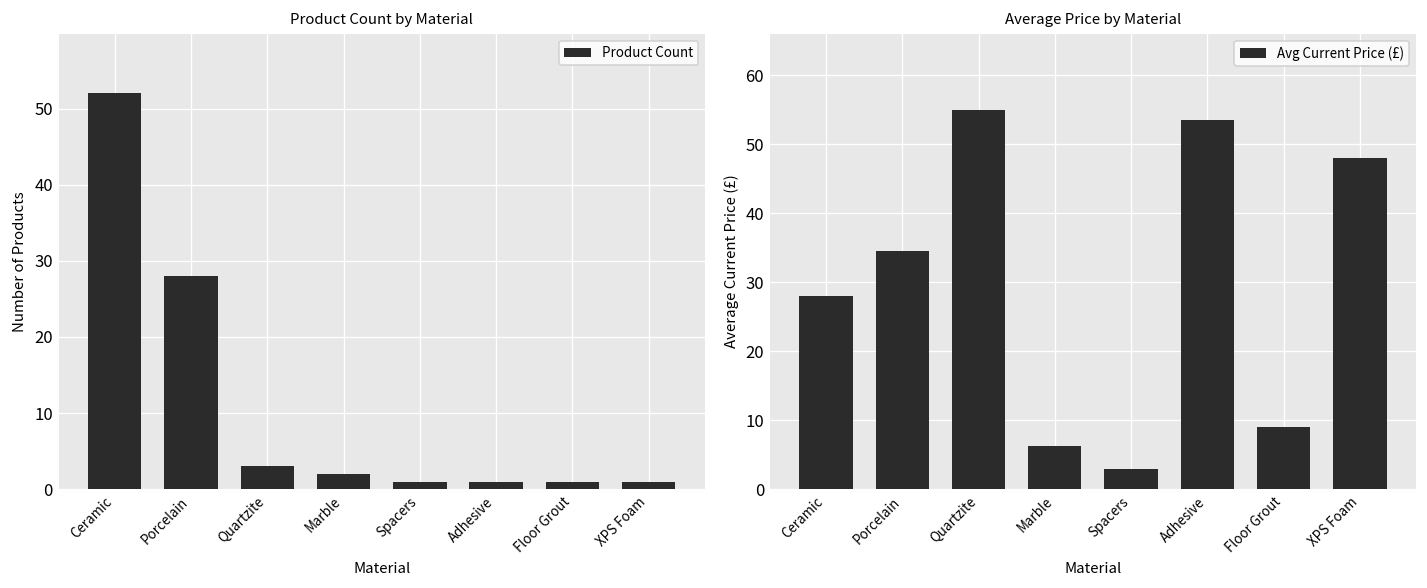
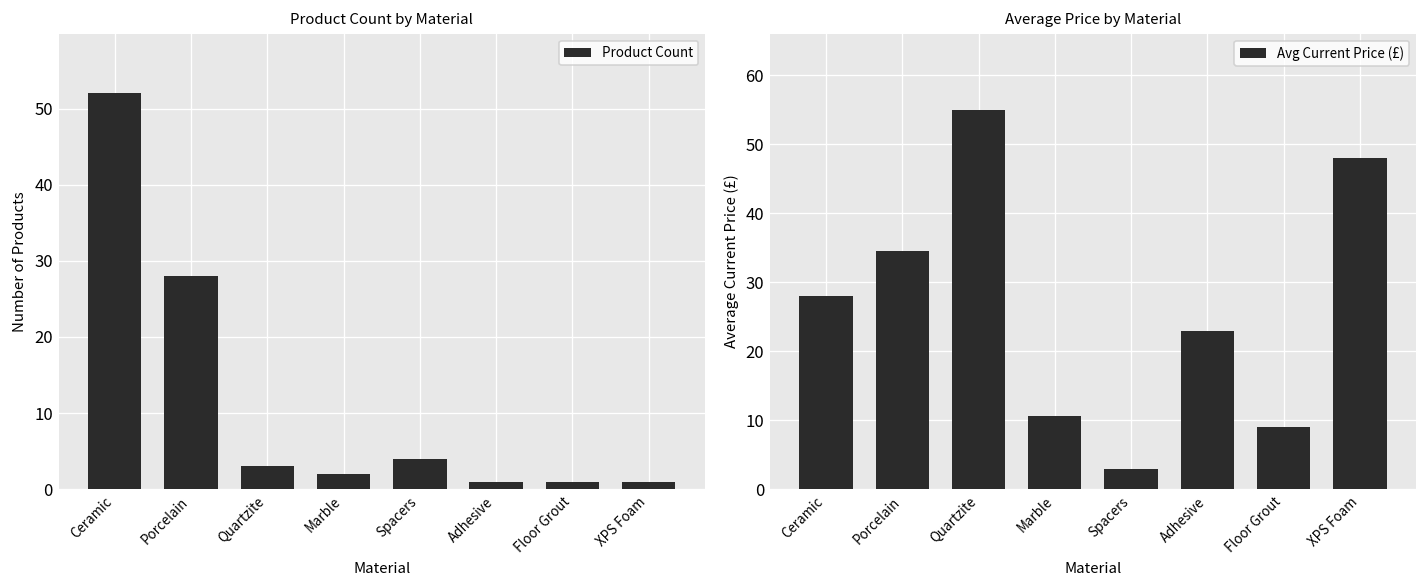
  {
    "Product Count by Material": {
      "Ceramic": 52,
      "Porcelain": 28,
      "Quartzite": 3,
      "Marble": 2,
-     "Spacers": 1,
+     "Spacers": 4,
      "Adhesive": 1,
      "Floor Grout": 1,
      "XPS Foam": 1
    },
    "Average Price by Material": {
      "Ceramic": 28,
      "Porcelain": 34,
      "Quartzite": 55,
-     "Marble": 6,
+     "Marble": 11,
      "Spacers": 3,
-     "Adhesive": 53,
+     "Adhesive": 23,
      "Floor Grout": 9,
      "XPS Foam": 48
    }
  }
